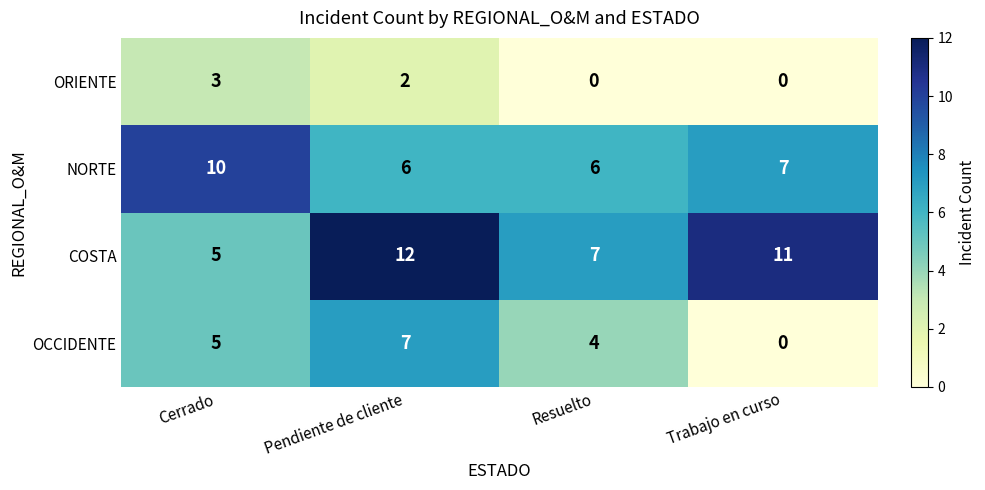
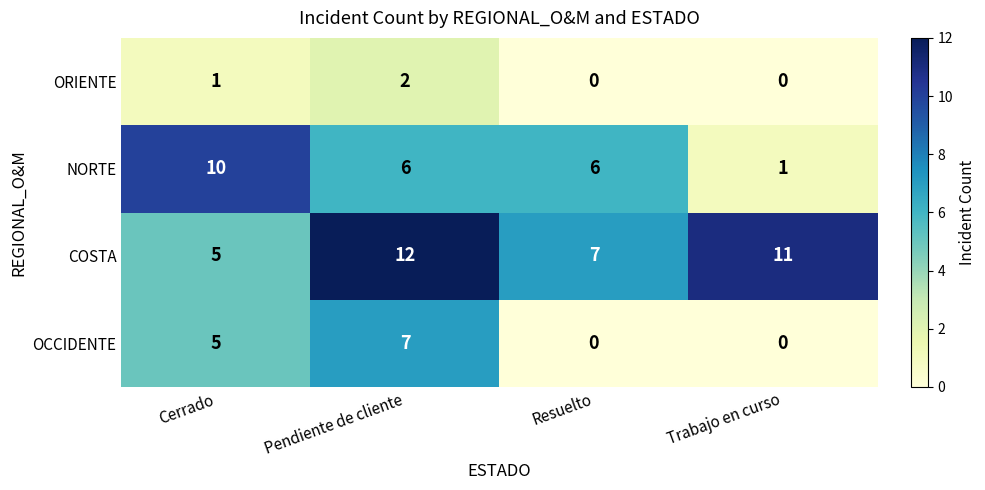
  {
    "ORIENTE": {
-     "Cerrado": 3,
+     "Cerrado": 1,
      "Pendiente de cliente": 2,
      "Resuelto": 0,
      "Trabajo en curso": 0
    },
    "NORTE": {
      "Cerrado": 10,
      "Pendiente de cliente": 6,
      "Resuelto": 6,
-     "Trabajo en curso": 7
+     "Trabajo en curso": 1
    },
    "COSTA": {
      "Cerrado": 5,
      "Pendiente de cliente": 12,
      "Resuelto": 7,
      "Trabajo en curso": 11
    },
    "OCCIDENTE": {
      "Cerrado": 5,
      "Pendiente de cliente": 7,
-     "Resuelto": 4,
+     "Resuelto": 0,
      "Trabajo en curso": 0
    }
  }
